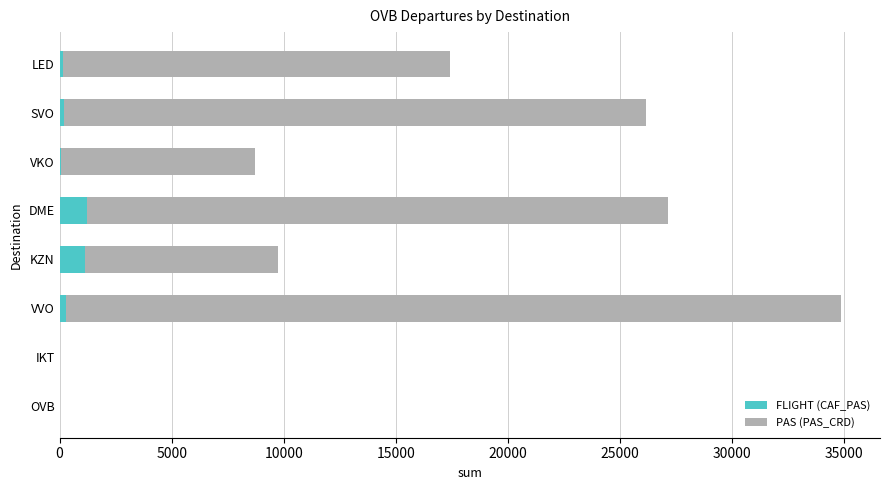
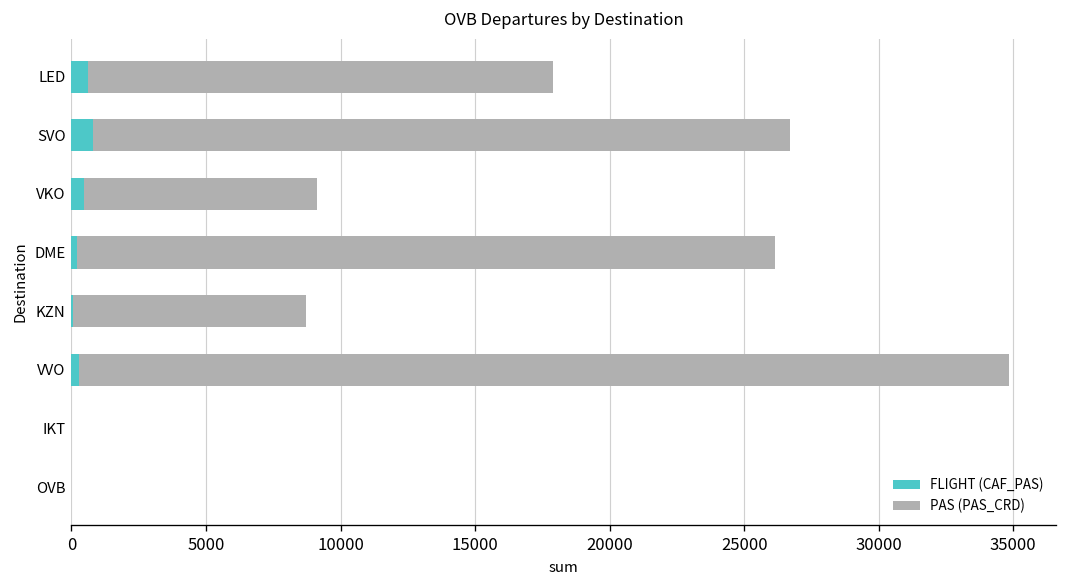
  {
    "FLIGHT (CAF_PAS)": {
-     "LED": 100,
-     "SVO": 200,
-     "VKO": 100,
-     "DME": 1200,
-     "KZN": 1100,
+     "LED": 600,
+     "SVO": 800,
+     "VKO": 500,
+     "DME": 200,
+     "KZN": 100,
      "VVO": 300,
      "IKT": 0,
      "OVB": 0
    },
    "PAS (PAS_CRD)": {
      "LED": 17300,
      "SVO": 25900,
      "VKO": 8600,
      "DME": 25900,
      "KZN": 8600,
      "VVO": 34600,
      "IKT": 0,
      "OVB": 0
    }
  }
